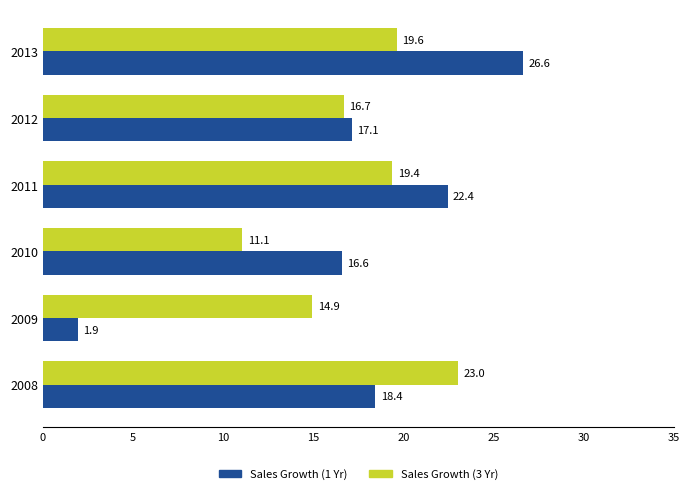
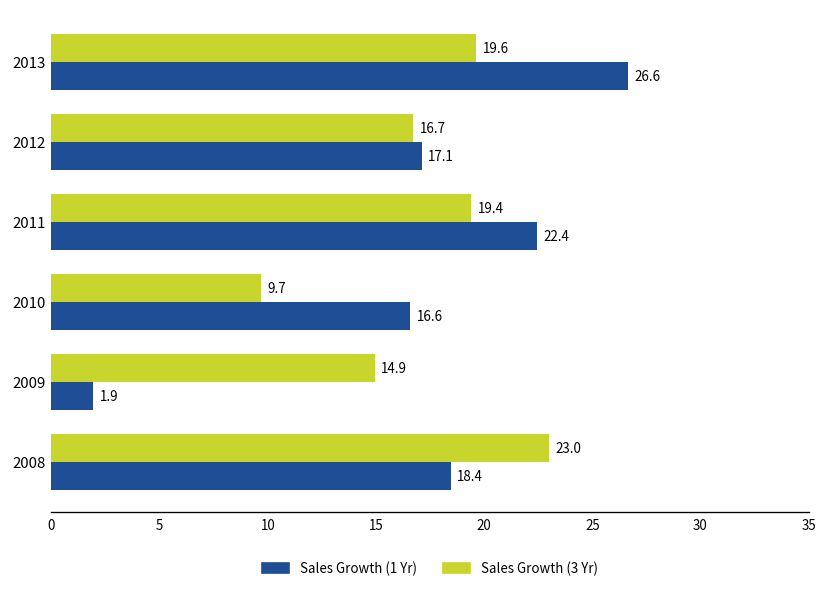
  {
    "Sales Growth (1 Yr)": {
      "2013": 26.6,
      "2012": 17.1,
      "2011": 22.4,
      "2010": 16.6,
      "2009": 1.9,
      "2008": 18.4
    },
    "Sales Growth (3 Yr)": {
      "2013": 19.6,
      "2012": 16.7,
      "2011": 19.4,
-     "2010": 11.1,
+     "2010": 9.7,
      "2009": 14.9,
      "2008": 23.0
    }
  }
